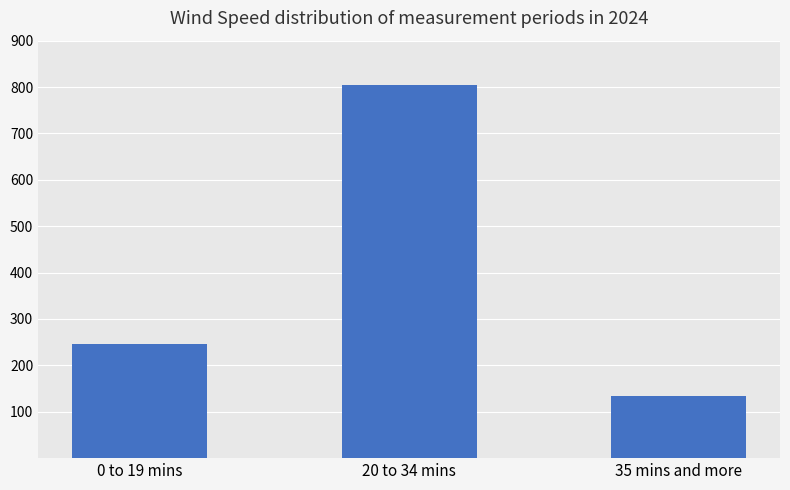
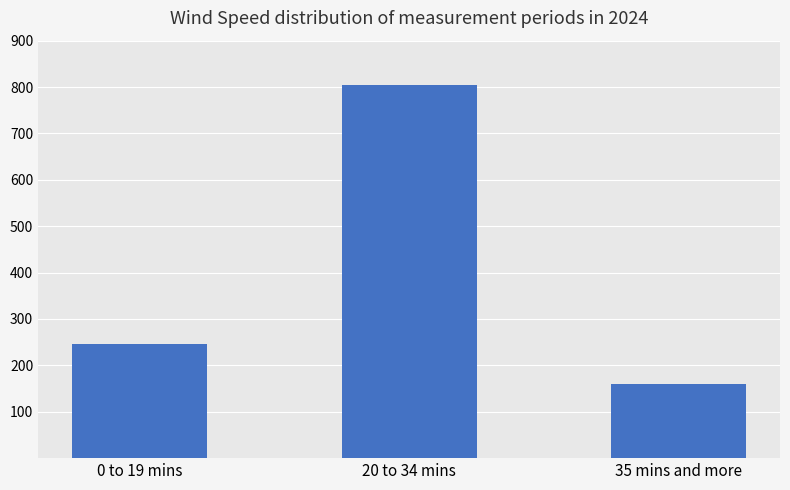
  {
    "0 to 19 mins": 250,
    "20 to 34 mins": 810,
-   "35 mins and more": 130
+   "35 mins and more": 160
  }
